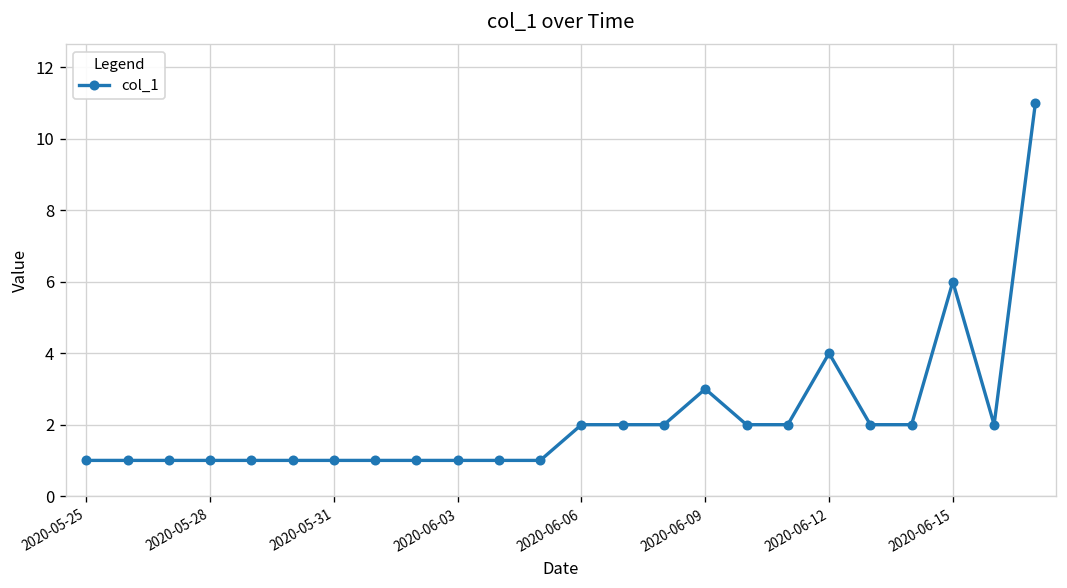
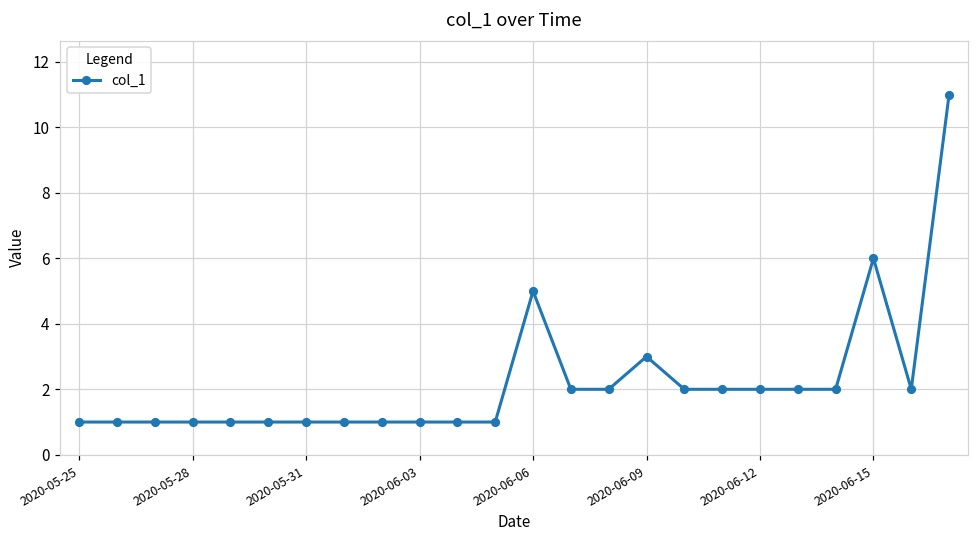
  {
    "2020-05-25": 1,
    "2020-05-28": 1,
    "2020-05-31": 1,
    "2020-06-03": 1,
-   "2020-06-06": 2,
+   "2020-06-06": 5,
    "2020-06-09": 3,
-   "2020-06-12": 4,
+   "2020-06-12": 2,
    "2020-06-15": 6
  }
